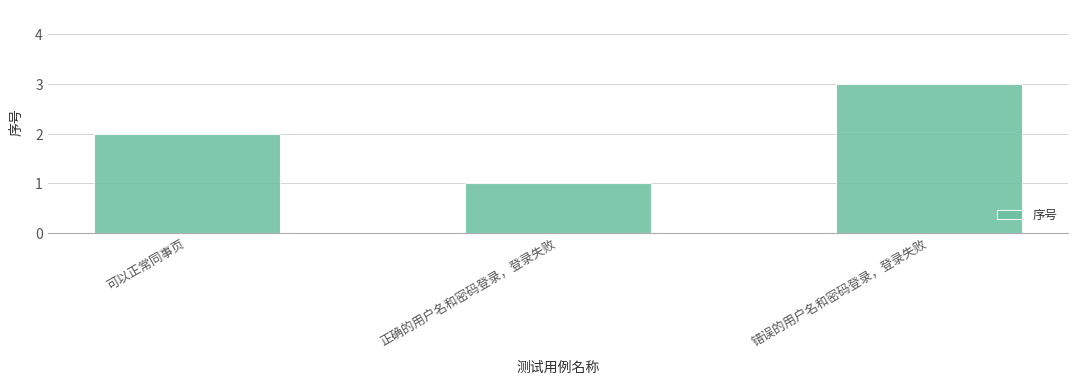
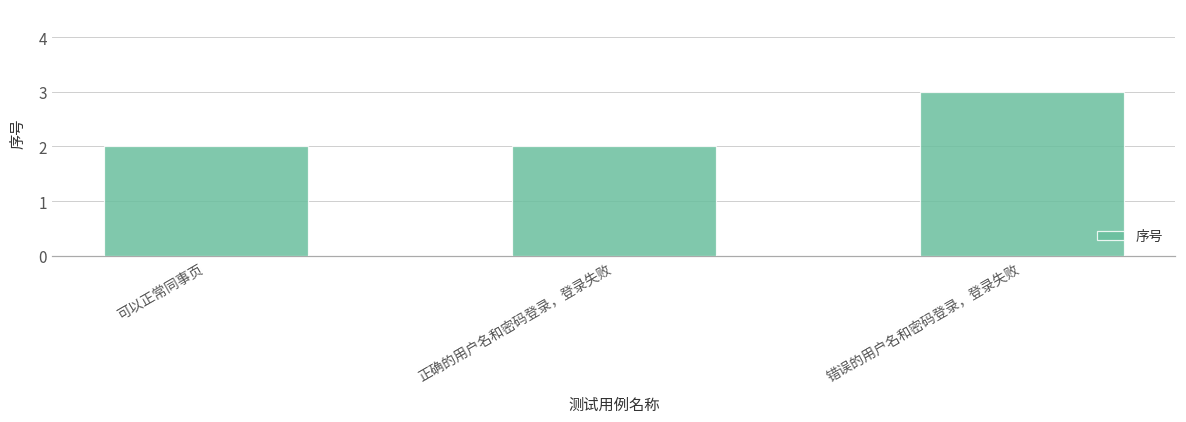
  {
    "可以正常同事页": 2,
-   "正确的用户名和密码登录，登录失败": 1,
+   "正确的用户名和密码登录，登录失败": 2,
    "错误的用户名和密码登录，登录失败": 3
  }
